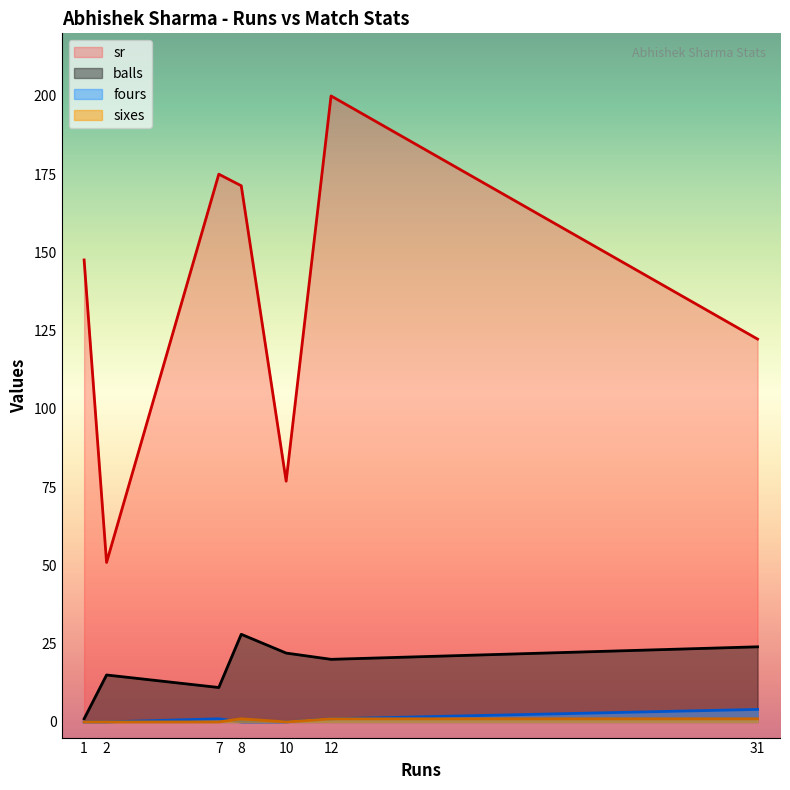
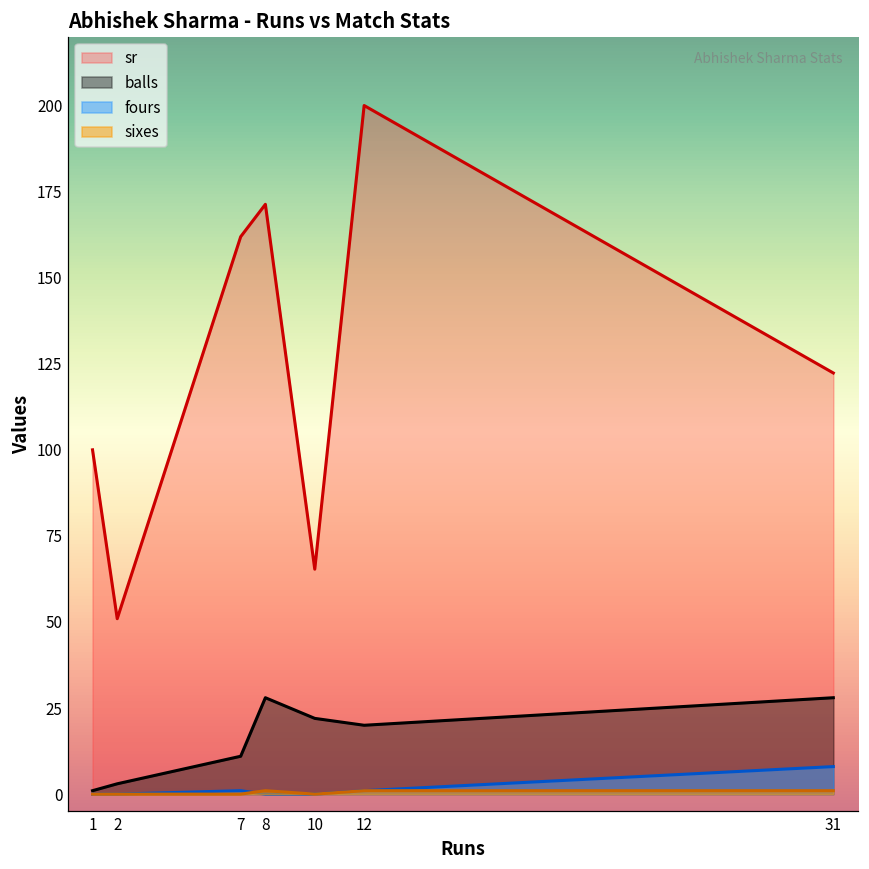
  {
    "sr": {
-     "1": 148,
+     "1": 100,
      "2": 51,
-     "7": 175,
+     "7": 162,
      "8": 171,
-     "10": 77,
+     "10": 65,
      "12": 200,
      "31": 122
    },
    "balls": {
      "1": 1,
-     "2": 15,
+     "2": 3,
      "7": 11,
      "8": 28,
      "10": 22,
      "12": 20,
-     "31": 24
+     "31": 28
    },
    "fours": {
      "7": 1,
      "8": 0,
-     "31": 4
+     "31": 8
    },
    "sixes": {
      "7": 0,
      "8": 1,
      "31": 1
    }
  }
